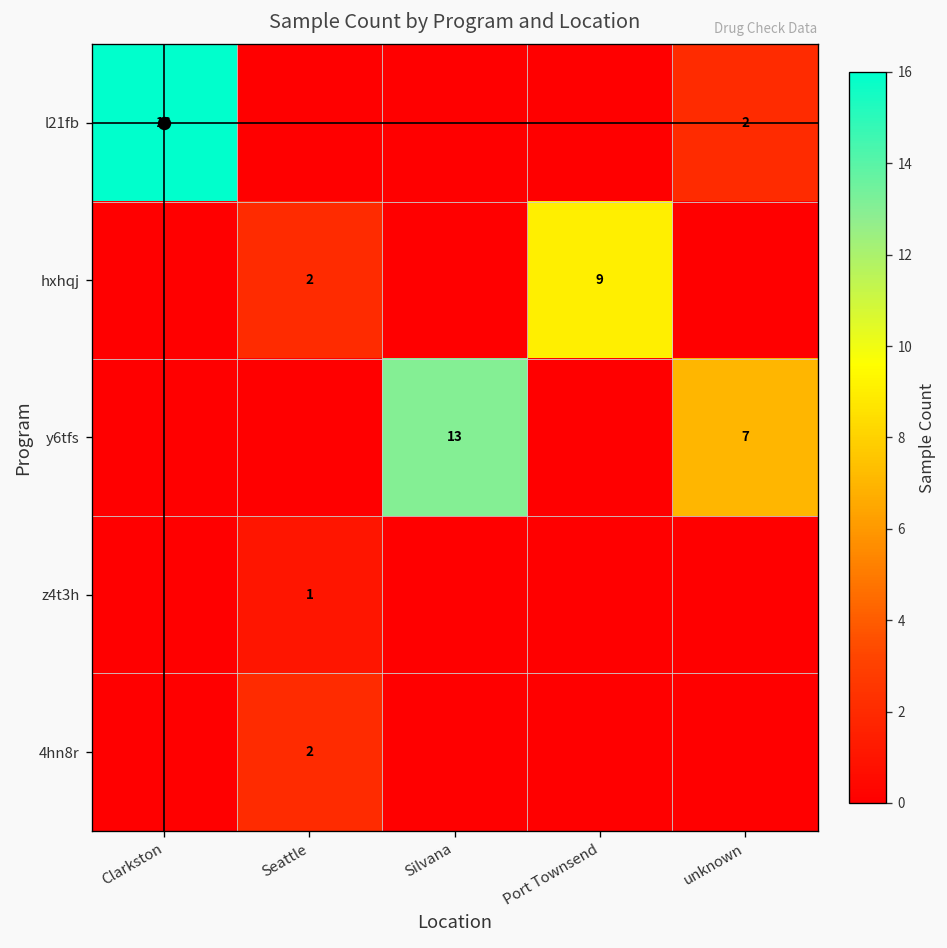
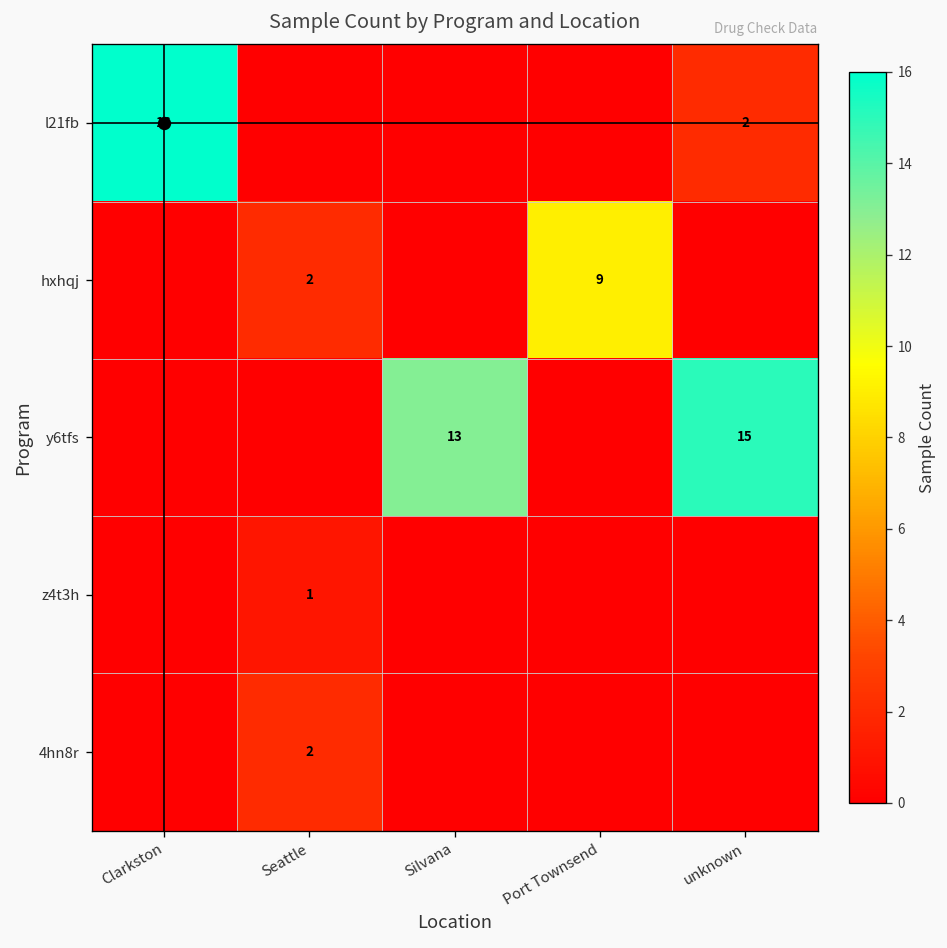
  {
    "l21fb": {
      "unknown": 2
    },
    "hxhqj": {
      "Seattle": 2,
      "Port Townsend": 9
    },
    "y6tfs": {
      "Silvana": 13,
-     "unknown": 7
+     "unknown": 15
    },
    "z4t3h": {
      "Seattle": 1
    },
    "4hn8r": {
      "Seattle": 2
    }
  }
